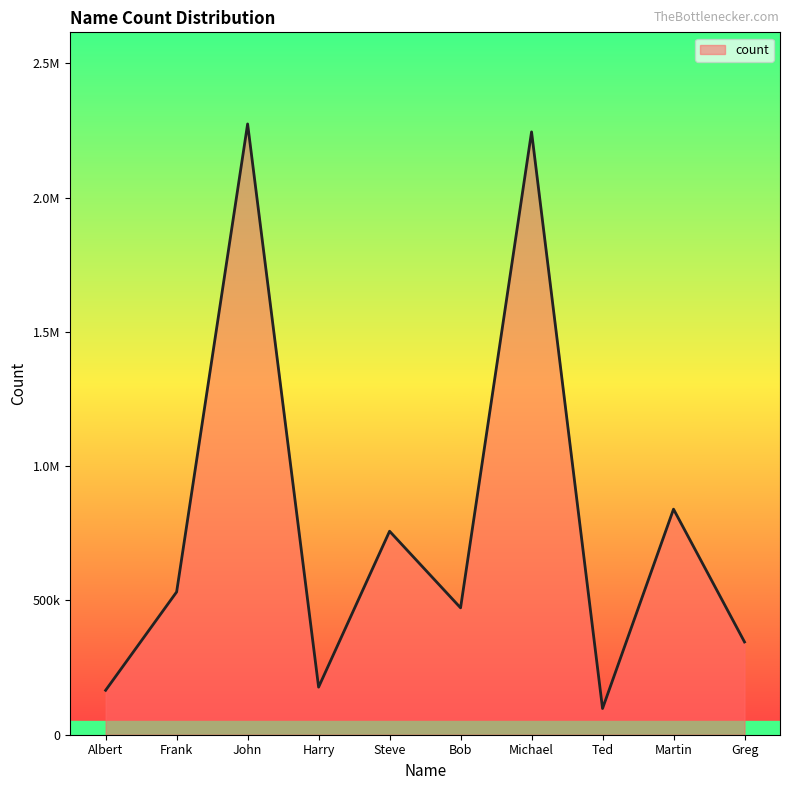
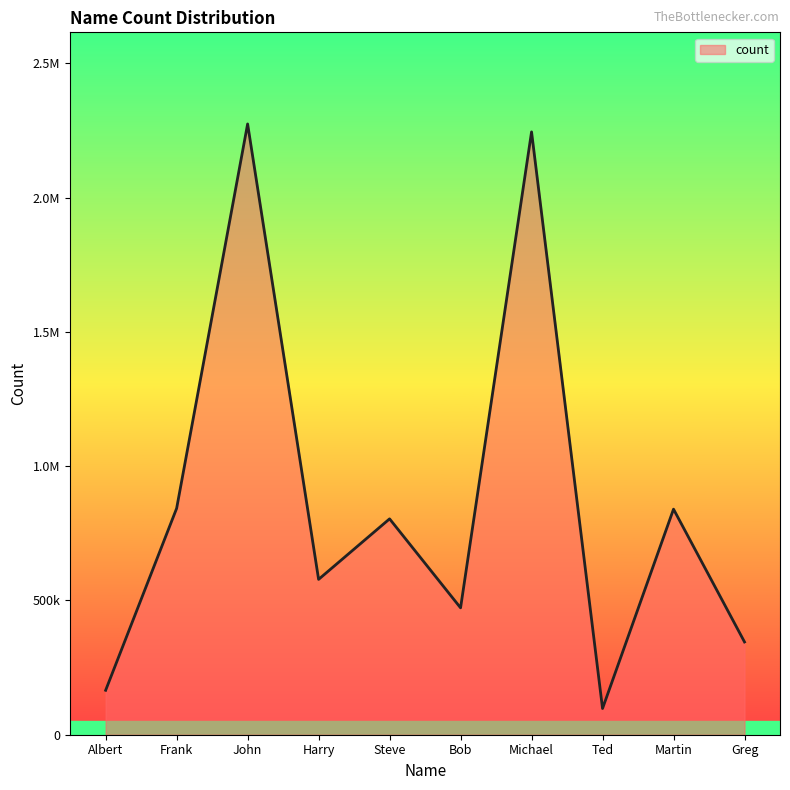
  {
    "Albert": 170000,
-   "Frank": 530000,
+   "Frank": 840000,
    "John": 2270000,
-   "Harry": 180000,
-   "Steve": 760000,
+   "Harry": 580000,
+   "Steve": 800000,
    "Bob": 470000,
    "Michael": 2250000,
    "Ted": 100000,
    "Martin": 840000,
    "Greg": 350000
  }
